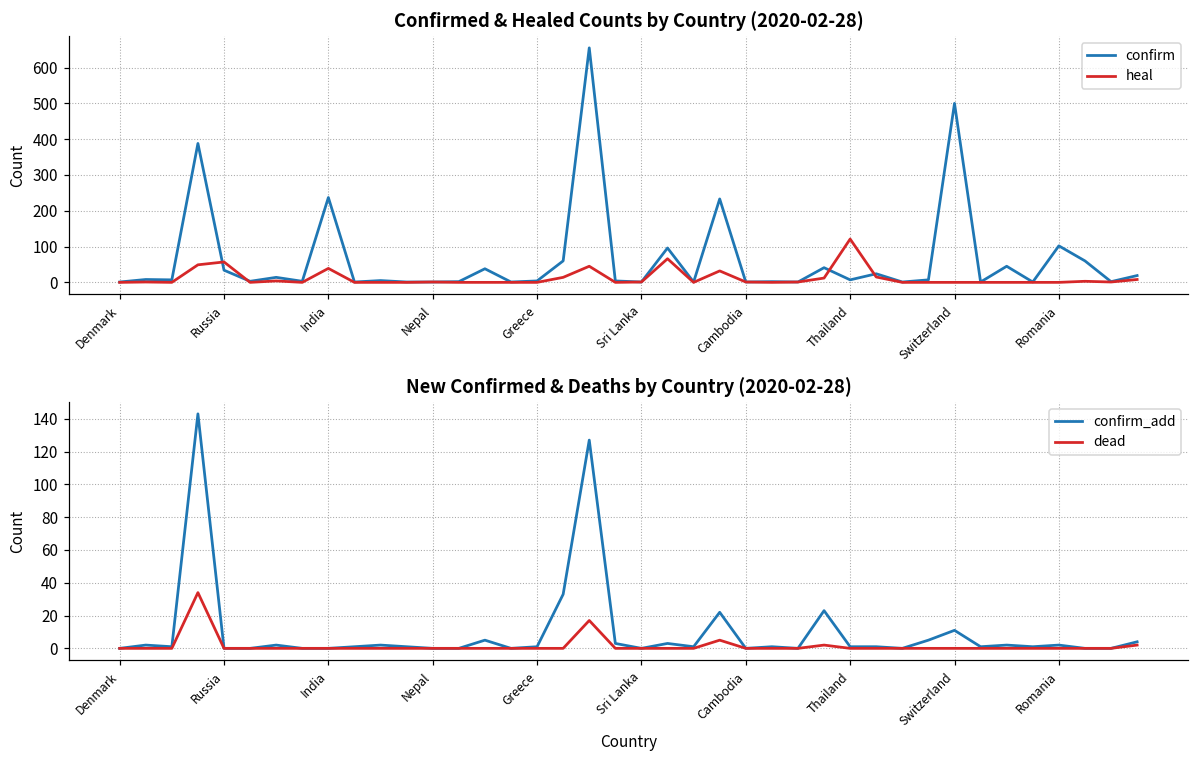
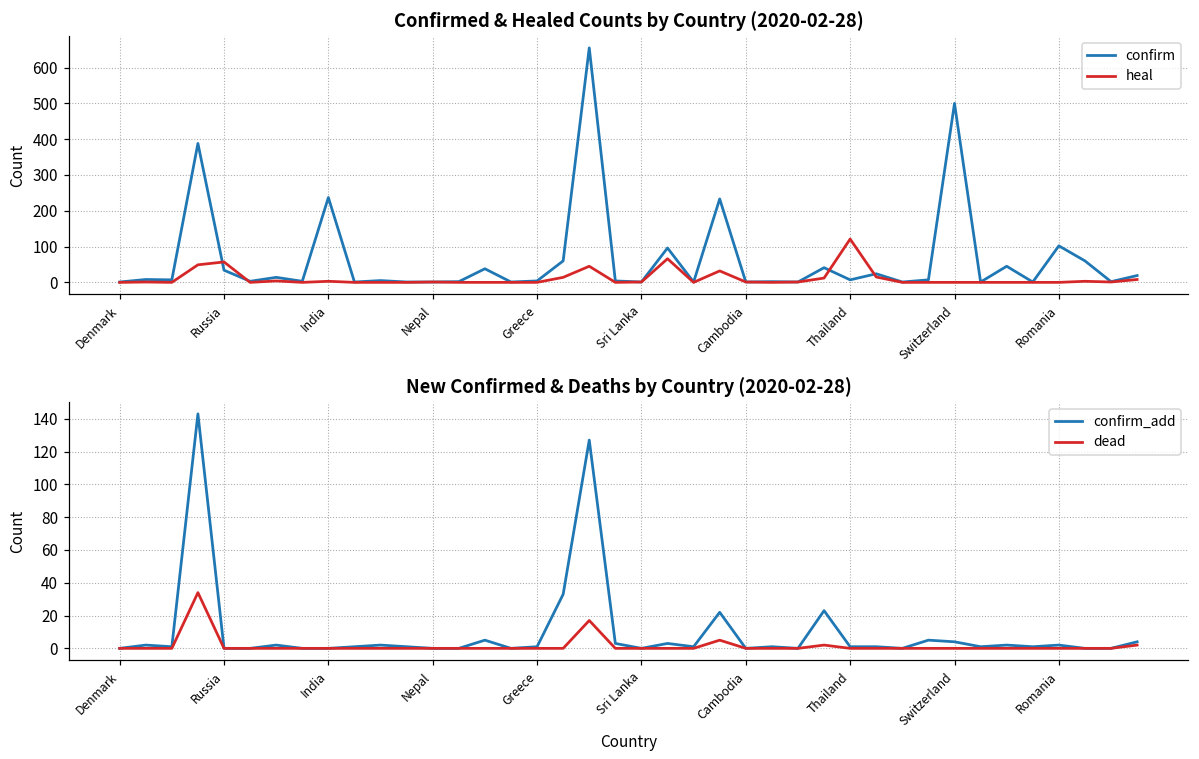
  {
    "Confirmed & Healed Counts by Country (2020-02-28)": {
      "confirm": {
        "Russia": 30,
        "India": 240,
        "Thailand": 10,
        "Switzerland": 500,
        "Romania": 100
      },
      "heal": {
        "Russia": 60,
-       "India": 40,
+       "India": 0,
        "Thailand": 120,
        "Switzerland": 0,
        "Romania": 0
      }
    },
    "New Confirmed & Deaths by Country (2020-02-28)": {
      "confirm_add": {
-       "Switzerland": 11,
+       "Switzerland": 4,
        "Romania": 2
      },
      "dead": {
        "Switzerland": 0,
        "Romania": 0
      }
    }
  }
